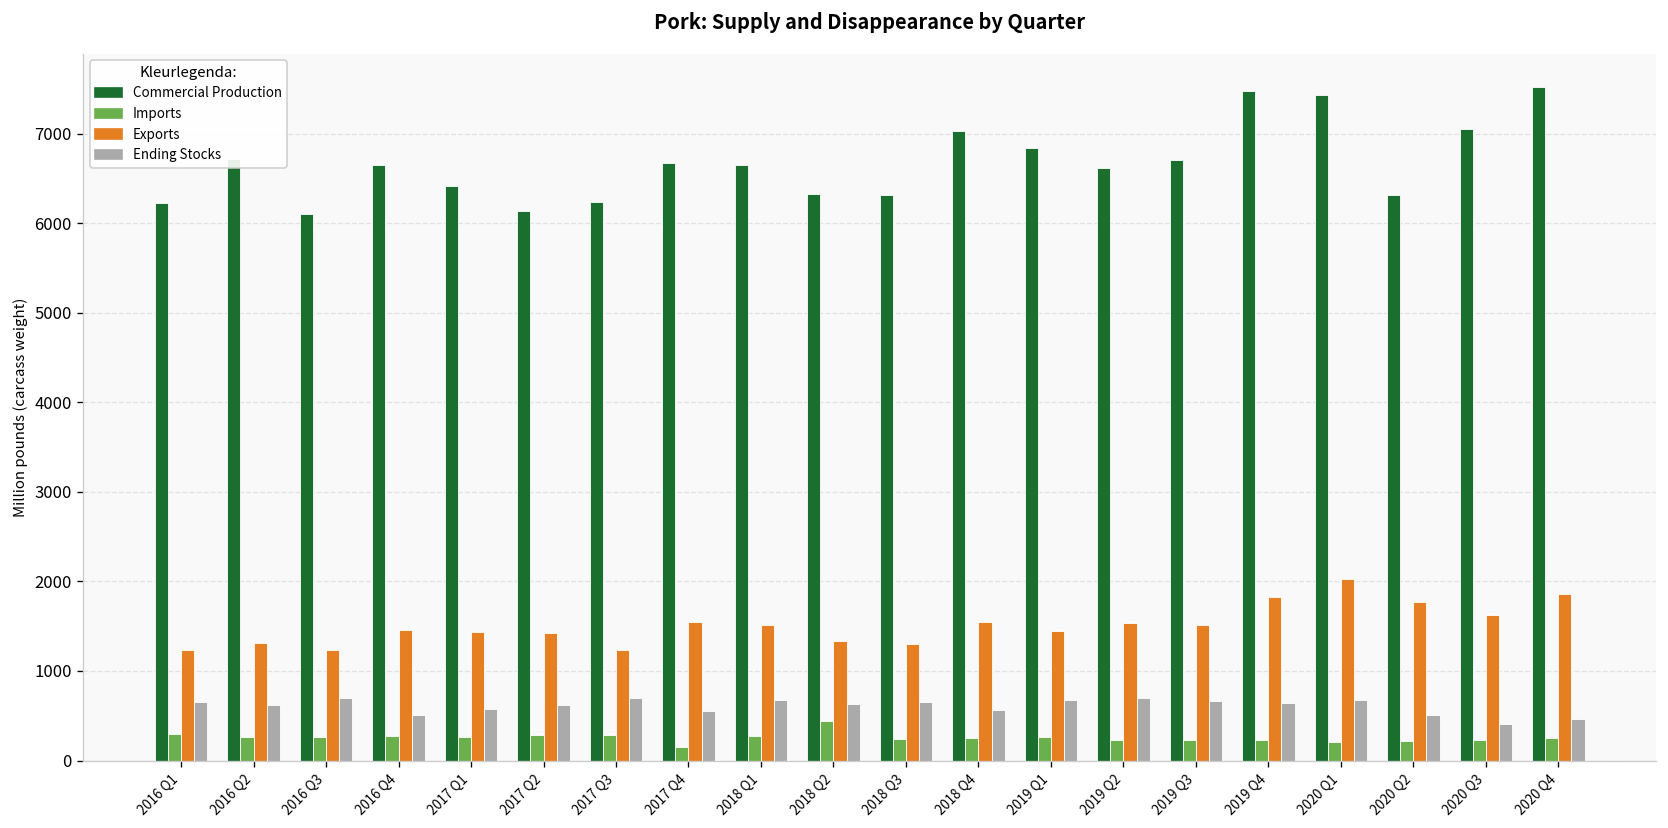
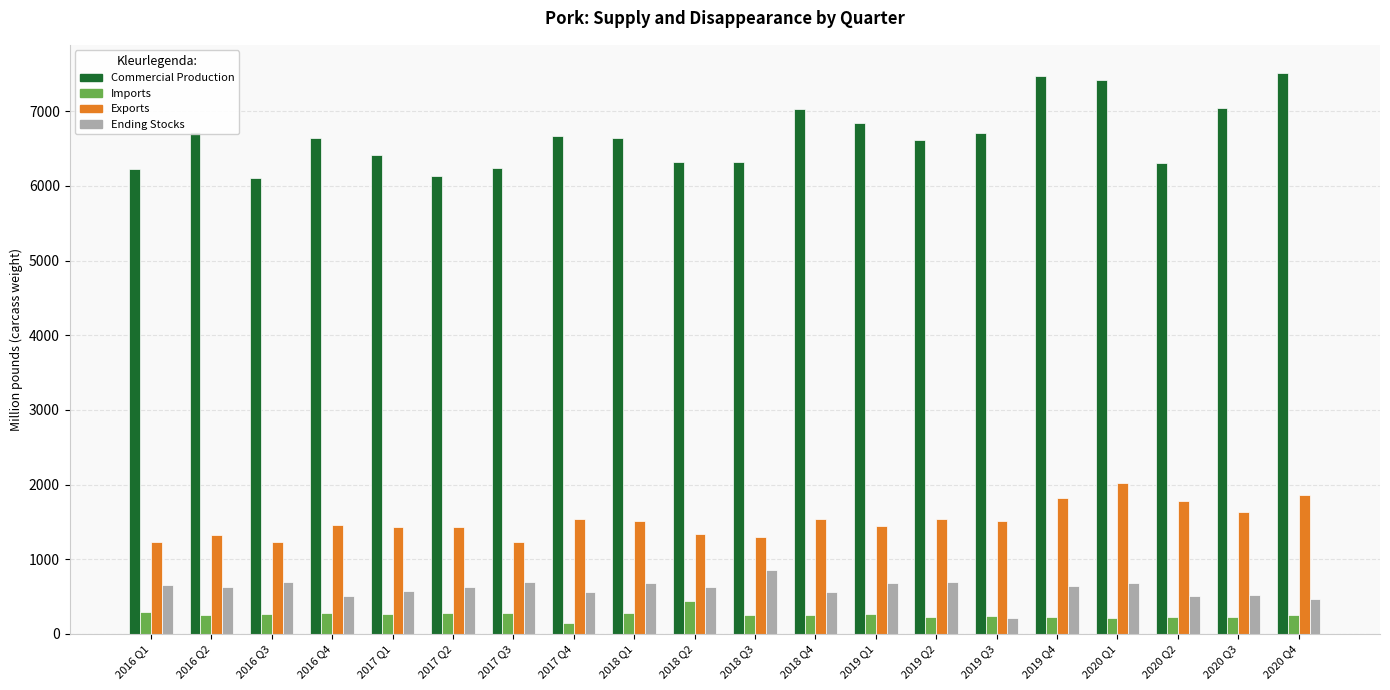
  {
    "Commercial Production": {
      "2016 Q1": 6200,
      "2016 Q3": 6100,
      "2016 Q4": 6600,
      "2017 Q1": 6400,
      "2017 Q2": 6100,
      "2017 Q3": 6200,
      "2017 Q4": 6700,
      "2018 Q1": 6600,
      "2018 Q2": 6300,
      "2018 Q3": 6300,
      "2018 Q4": 7000,
      "2019 Q1": 6800,
      "2019 Q2": 6600,
      "2019 Q3": 6700,
      "2019 Q4": 7500,
      "2020 Q1": 7400,
      "2020 Q2": 6300,
      "2020 Q3": 7000,
      "2020 Q4": 7500
    },
    "Imports": {
      "2016 Q1": 300,
      "2016 Q2": 300,
      "2016 Q3": 300,
      "2016 Q4": 300,
      "2017 Q1": 300,
      "2017 Q2": 300,
      "2017 Q3": 300,
      "2017 Q4": 200,
      "2018 Q1": 300,
      "2018 Q2": 400,
      "2018 Q3": 200,
      "2018 Q4": 200,
      "2019 Q1": 300,
      "2019 Q2": 200,
      "2019 Q3": 200,
      "2019 Q4": 200,
      "2020 Q1": 200,
      "2020 Q2": 200,
      "2020 Q3": 200,
      "2020 Q4": 300
    },
    "Exports": {
      "2016 Q1": 1200,
      "2016 Q2": 1300,
      "2016 Q3": 1200,
      "2016 Q4": 1500,
      "2017 Q1": 1400,
      "2017 Q2": 1400,
      "2017 Q3": 1200,
      "2017 Q4": 1500,
      "2018 Q1": 1500,
      "2018 Q2": 1300,
      "2018 Q3": 1300,
      "2018 Q4": 1500,
      "2019 Q1": 1400,
      "2019 Q2": 1500,
      "2019 Q3": 1500,
      "2019 Q4": 1800,
      "2020 Q1": 2000,
      "2020 Q2": 1800,
      "2020 Q3": 1600,
      "2020 Q4": 1900
    },
    "Ending Stocks": {
      "2016 Q1": 700,
      "2016 Q2": 600,
      "2016 Q3": 700,
      "2016 Q4": 500,
      "2017 Q1": 600,
      "2017 Q2": 600,
      "2017 Q3": 700,
      "2017 Q4": 600,
      "2018 Q1": 700,
      "2018 Q2": 600,
-     "2018 Q3": 700,
+     "2018 Q3": 800,
      "2018 Q4": 600,
      "2019 Q1": 700,
      "2019 Q2": 700,
-     "2019 Q3": 700,
+     "2019 Q3": 200,
      "2019 Q4": 600,
      "2020 Q1": 700,
      "2020 Q2": 500,
-     "2020 Q3": 400,
+     "2020 Q3": 500,
      "2020 Q4": 500
    }
  }
